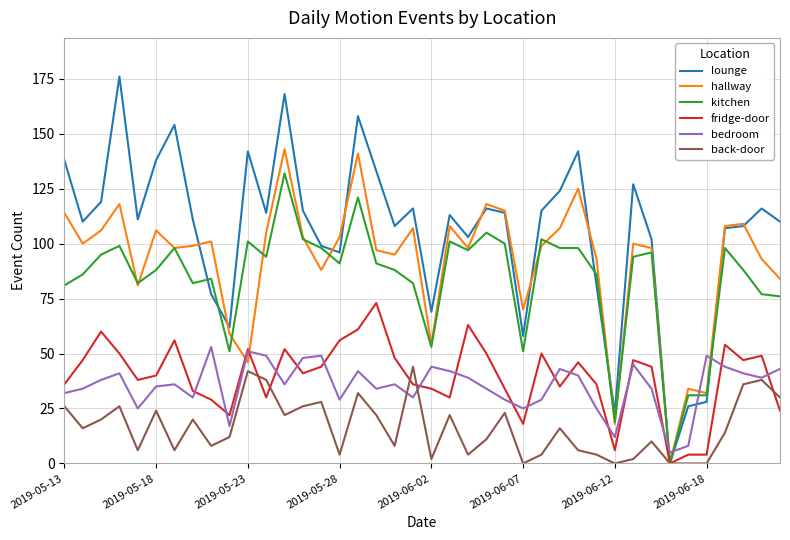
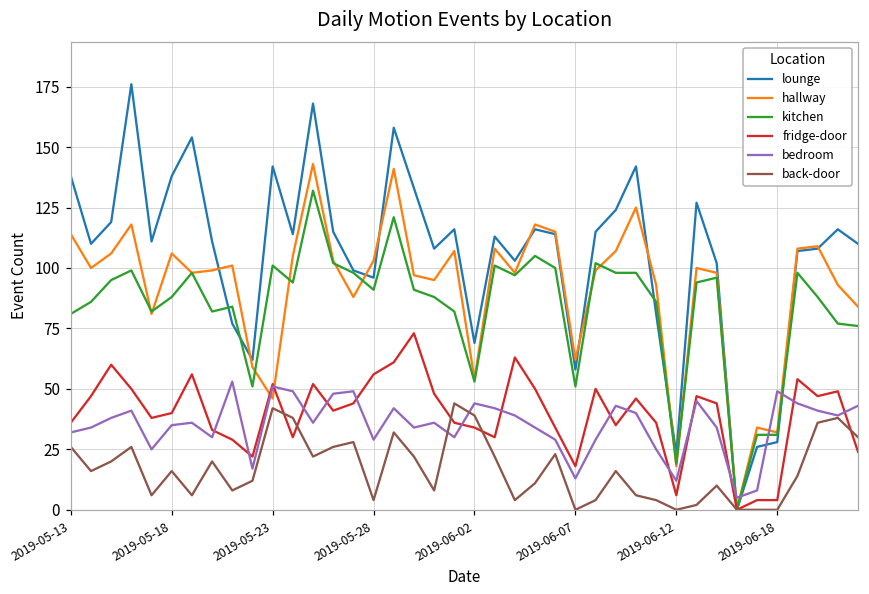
  {
    "lounge": {
      "2019-05-13": 138,
      "2019-05-18": 138,
      "2019-05-23": 142,
      "2019-05-28": 96,
      "2019-06-02": 69,
      "2019-06-07": 58,
      "2019-06-12": 23,
      "2019-06-18": 28
    },
    "hallway": {
      "2019-05-13": 114,
      "2019-05-18": 106,
      "2019-05-23": 46,
      "2019-05-28": 103,
-     "2019-06-07": 70
+     "2019-06-07": 62
    },
    "kitchen": {
      "2019-05-13": 81,
      "2019-05-18": 88,
      "2019-05-23": 101,
      "2019-05-28": 91,
      "2019-06-07": 51
    },
    "fridge-door": {
      "2019-05-13": 36,
      "2019-05-18": 40,
      "2019-05-28": 56,
      "2019-06-02": 34,
      "2019-06-07": 18,
      "2019-06-12": 6,
      "2019-06-18": 4
    },
    "bedroom": {
      "2019-05-13": 32,
      "2019-05-18": 35,
      "2019-05-28": 29,
      "2019-06-02": 44,
-     "2019-06-07": 25,
+     "2019-06-07": 13,
      "2019-06-12": 12,
      "2019-06-18": 49
    },
    "back-door": {
      "2019-05-13": 26,
-     "2019-05-18": 24,
+     "2019-05-18": 16,
      "2019-05-23": 42,
      "2019-05-28": 4,
-     "2019-06-02": 2,
+     "2019-06-02": 39,
      "2019-06-07": 0,
      "2019-06-12": 0,
      "2019-06-18": 0
    }
  }
